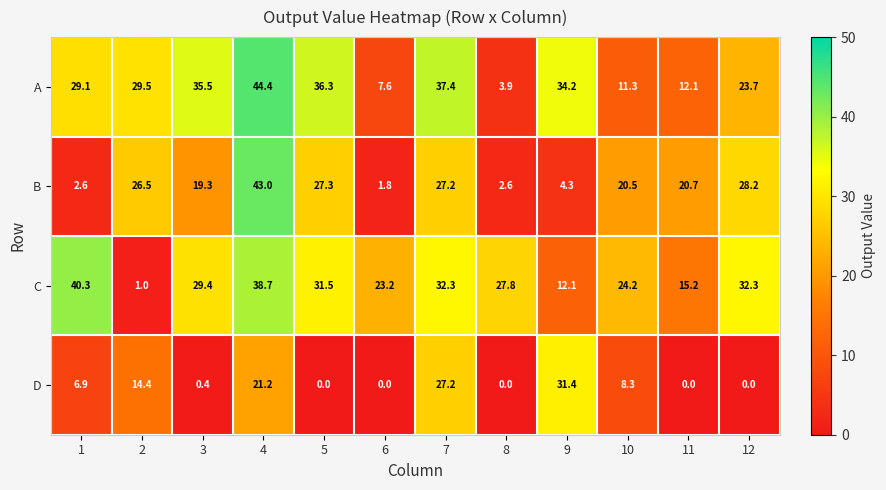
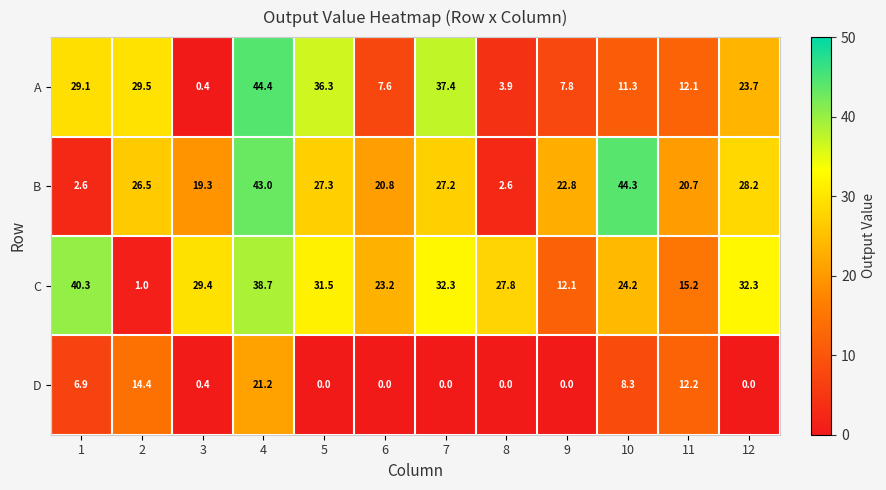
  {
    "A": {
      "1": 29.1,
      "2": 29.5,
-     "3": 35.5,
+     "3": 0.4,
      "4": 44.4,
      "5": 36.3,
      "6": 7.6,
      "7": 37.4,
      "8": 3.9,
-     "9": 34.2,
+     "9": 7.8,
      "10": 11.3,
      "11": 12.1,
      "12": 23.7
    },
    "B": {
      "1": 2.6,
      "2": 26.5,
      "3": 19.3,
      "4": 43.0,
      "5": 27.3,
-     "6": 1.8,
+     "6": 20.8,
      "7": 27.2,
      "8": 2.6,
-     "9": 4.3,
-     "10": 20.5,
+     "9": 22.8,
+     "10": 44.3,
      "11": 20.7,
      "12": 28.2
    },
    "C": {
      "1": 40.3,
      "2": 1.0,
      "3": 29.4,
      "4": 38.7,
      "5": 31.5,
      "6": 23.2,
      "7": 32.3,
      "8": 27.8,
      "9": 12.1,
      "10": 24.2,
      "11": 15.2,
      "12": 32.3
    },
    "D": {
      "1": 6.9,
      "2": 14.4,
      "3": 0.4,
      "4": 21.2,
      "5": 0.0,
      "6": 0.0,
-     "7": 27.2,
+     "7": 0.0,
      "8": 0.0,
-     "9": 31.4,
+     "9": 0.0,
      "10": 8.3,
-     "11": 0.0,
+     "11": 12.2,
      "12": 0.0
    }
  }
